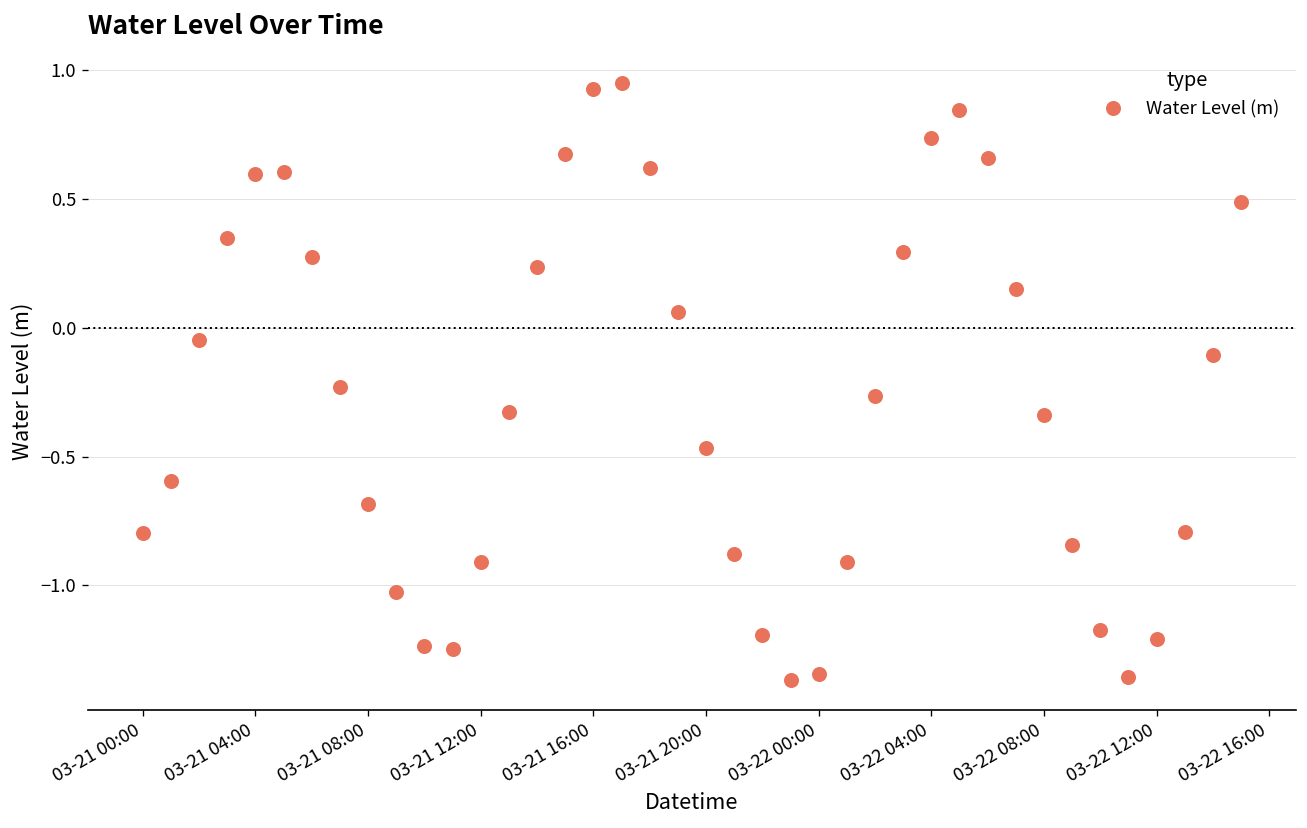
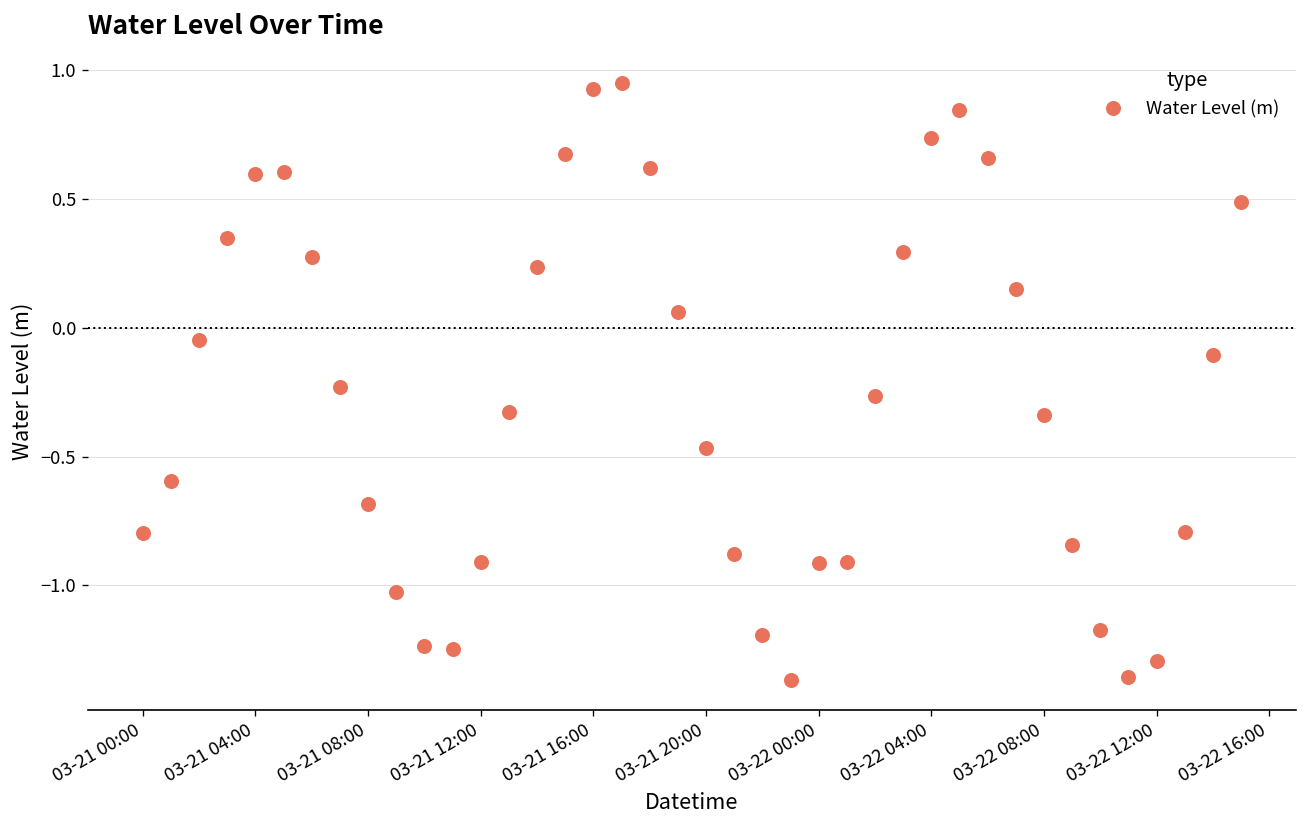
  {
    "03-21 00:00": -0.80,
    "03-21 04:00": 0.60,
    "03-21 08:00": -0.68,
    "03-21 12:00": -0.91,
    "03-21 16:00": 0.93,
    "03-21 20:00": -0.47,
-   "03-22 00:00": -1.35,
+   "03-22 00:00": -0.91,
    "03-22 04:00": 0.74,
    "03-22 08:00": -0.34,
-   "03-22 12:00": -1.21
+   "03-22 12:00": -1.30
  }
